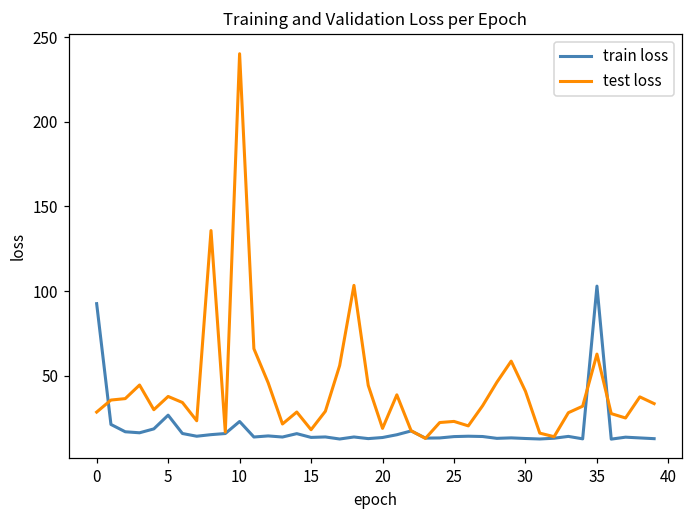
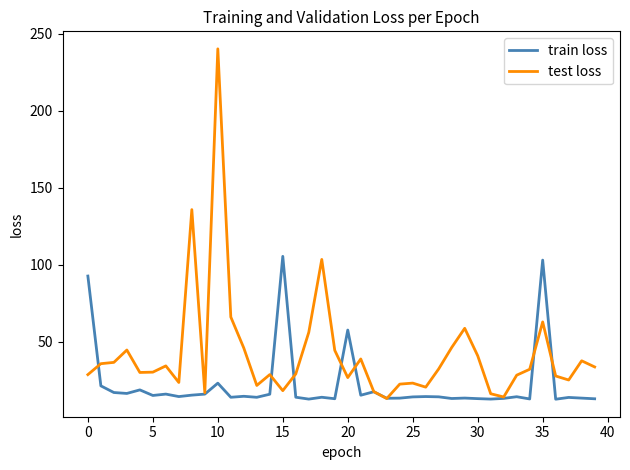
  {
    "train loss": {
      "0": 93,
-     "5": 27,
+     "5": 15,
      "10": 23,
-     "15": 14,
-     "20": 13,
+     "15": 105,
+     "20": 57,
      "25": 14,
      "30": 13,
      "35": 103
    },
    "test loss": {
      "0": 28,
-     "5": 38,
+     "5": 30,
      "10": 240,
      "15": 18,
-     "20": 19,
+     "20": 27,
      "25": 23,
      "30": 41,
      "35": 63
    }
  }
